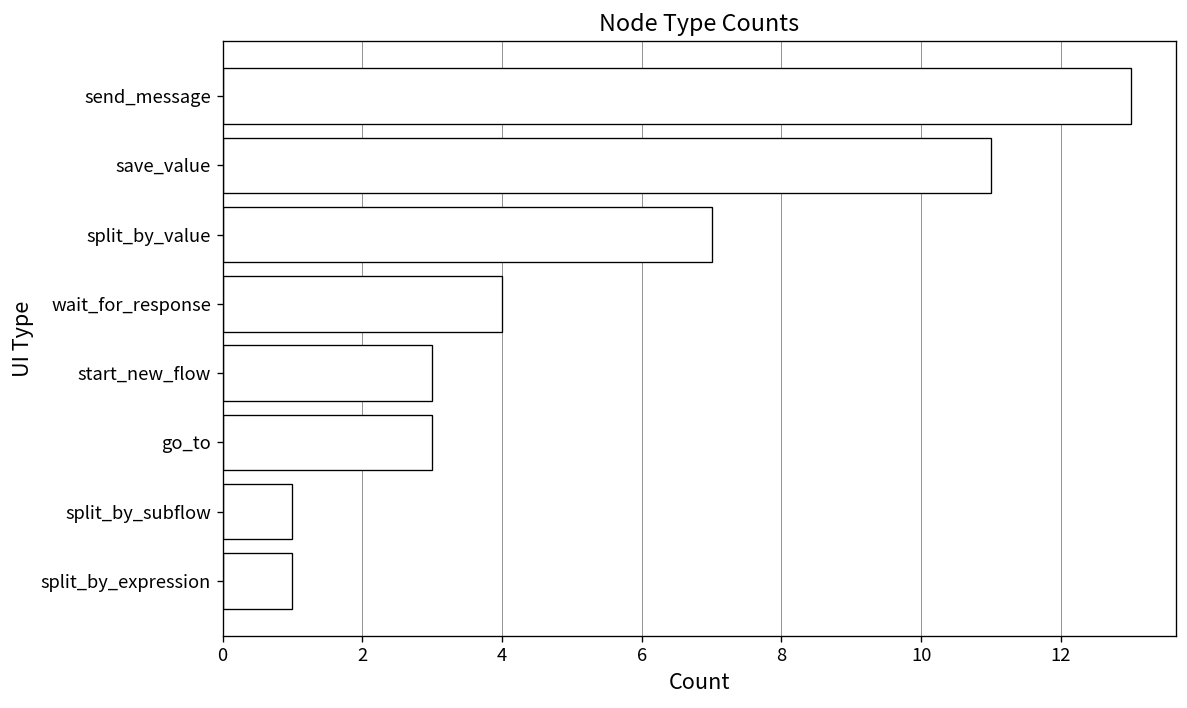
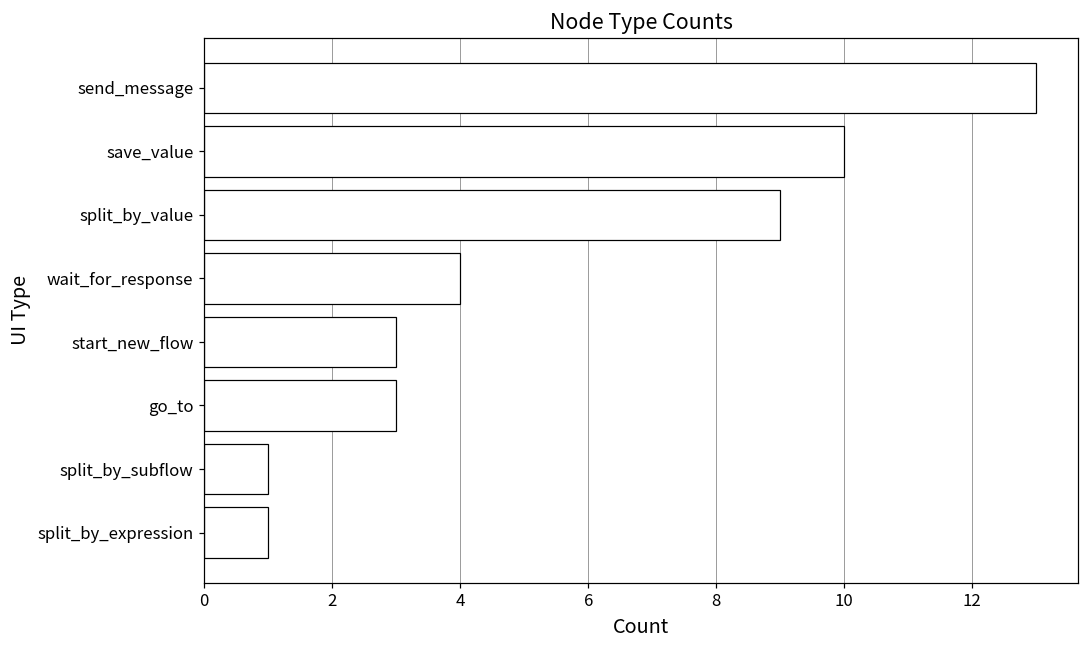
  {
    "send_message": 13,
-   "save_value": 11,
-   "split_by_value": 7,
+   "save_value": 10,
+   "split_by_value": 9,
    "wait_for_response": 4,
    "start_new_flow": 3,
    "go_to": 3,
    "split_by_subflow": 1,
    "split_by_expression": 1
  }
